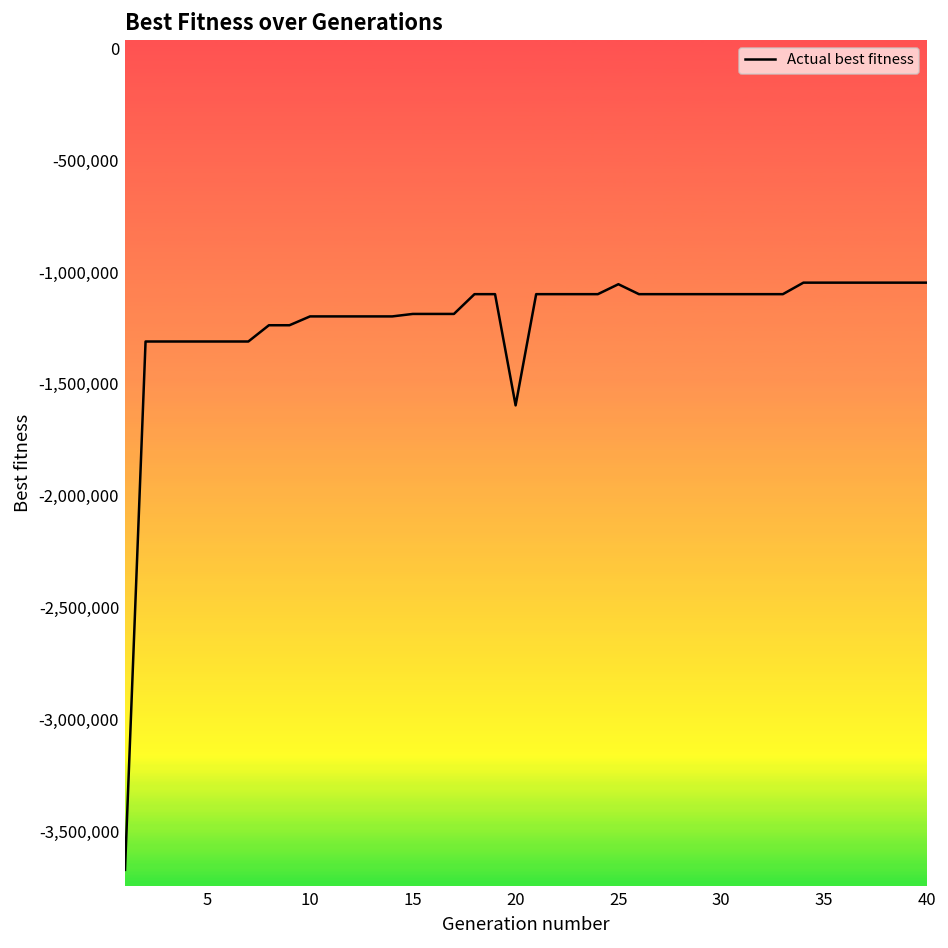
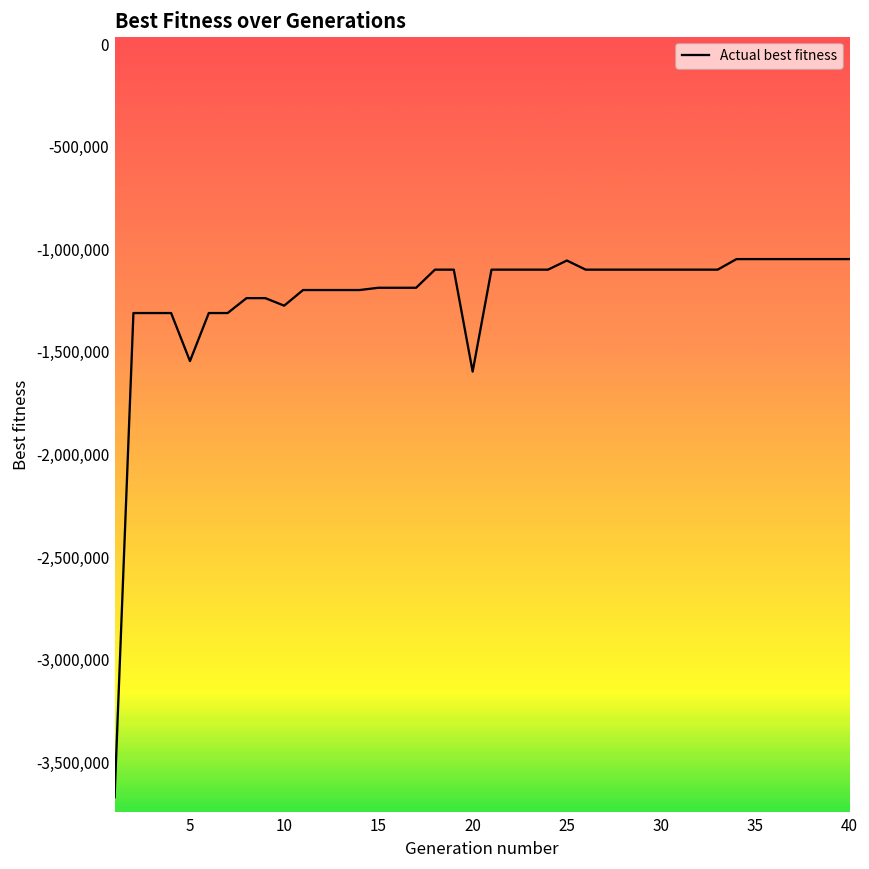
  {
-   "5": "-1,310,000",
-   "10": "-1,200,000",
+   "5": "-1,540,000",
+   "10": "-1,270,000",
    "15": "-1,190,000",
    "20": "-1,600,000",
    "25": "-1,050,000",
    "30": "-1,100,000",
    "35": "-1,050,000",
    "40": "-1,050,000"
  }
